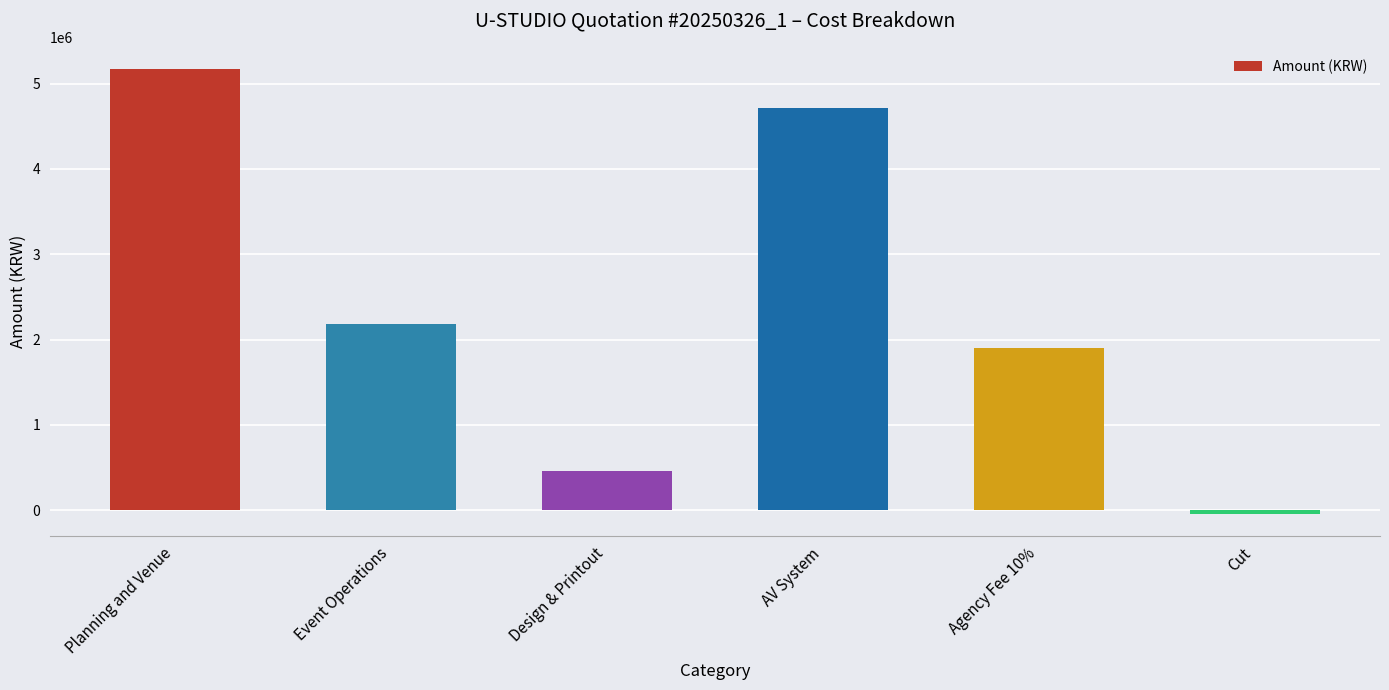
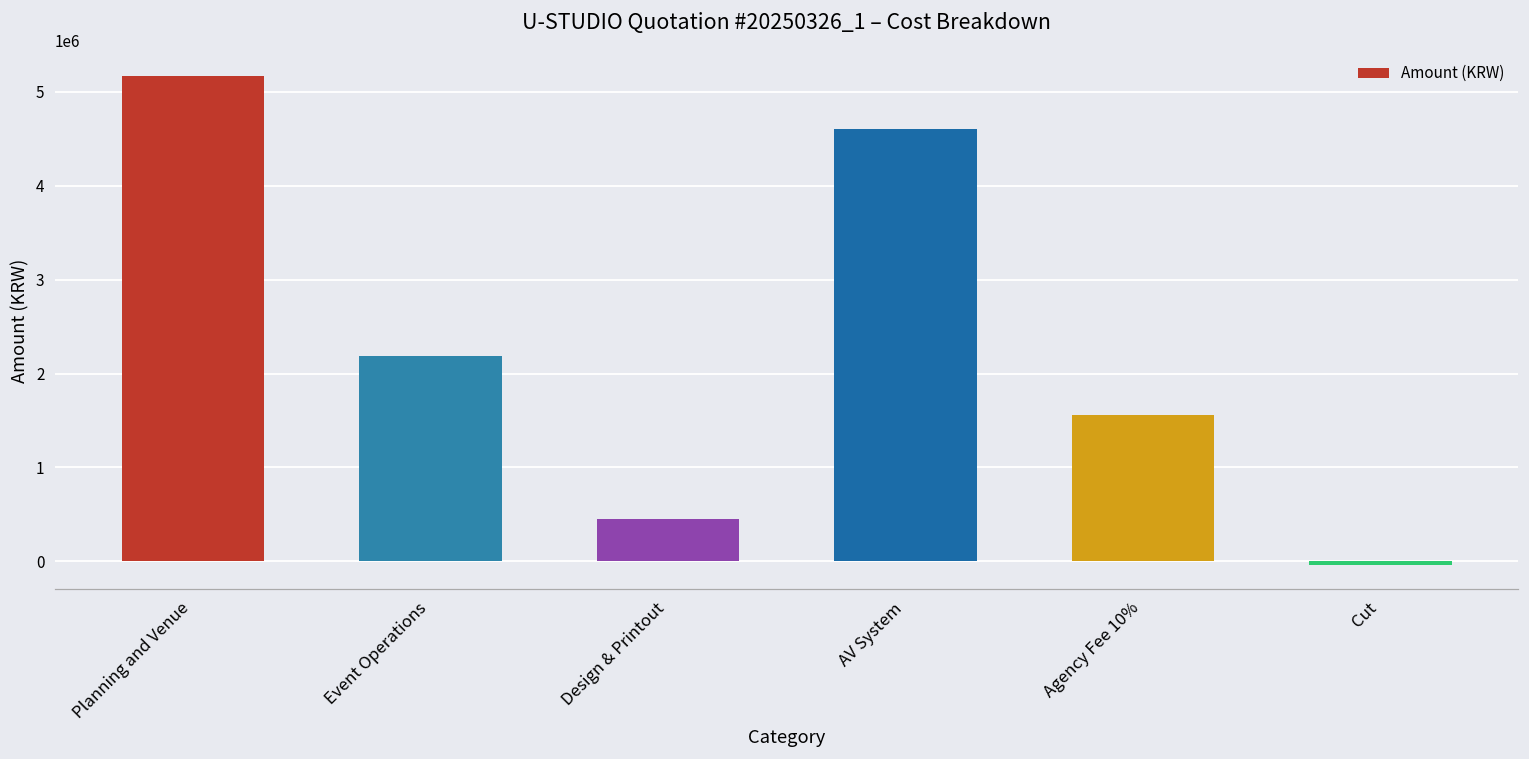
  {
    "Planning and Venue": 5200000,
    "Event Operations": 2200000,
    "Design & Printout": 500000,
-   "AV System": 4700000,
-   "Agency Fee 10%": 1900000,
+   "AV System": 4600000,
+   "Agency Fee 10%": 1600000,
    "Cut": 0
  }
